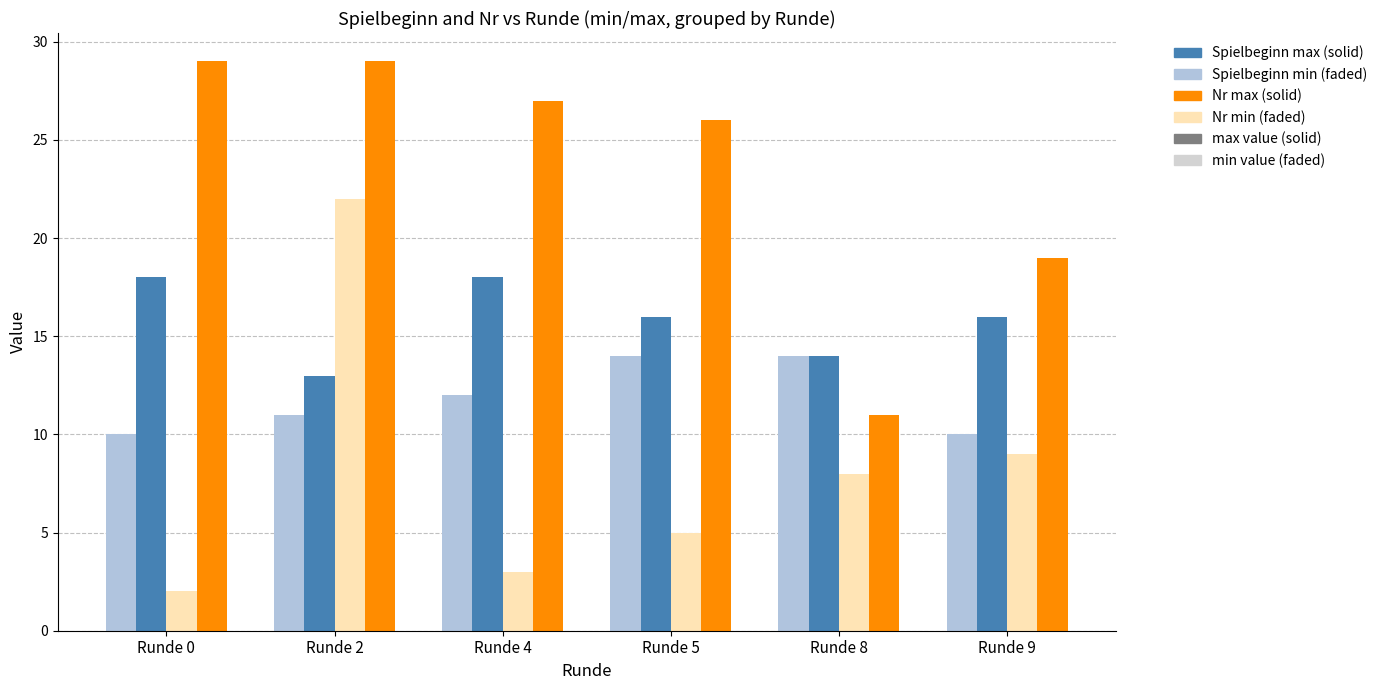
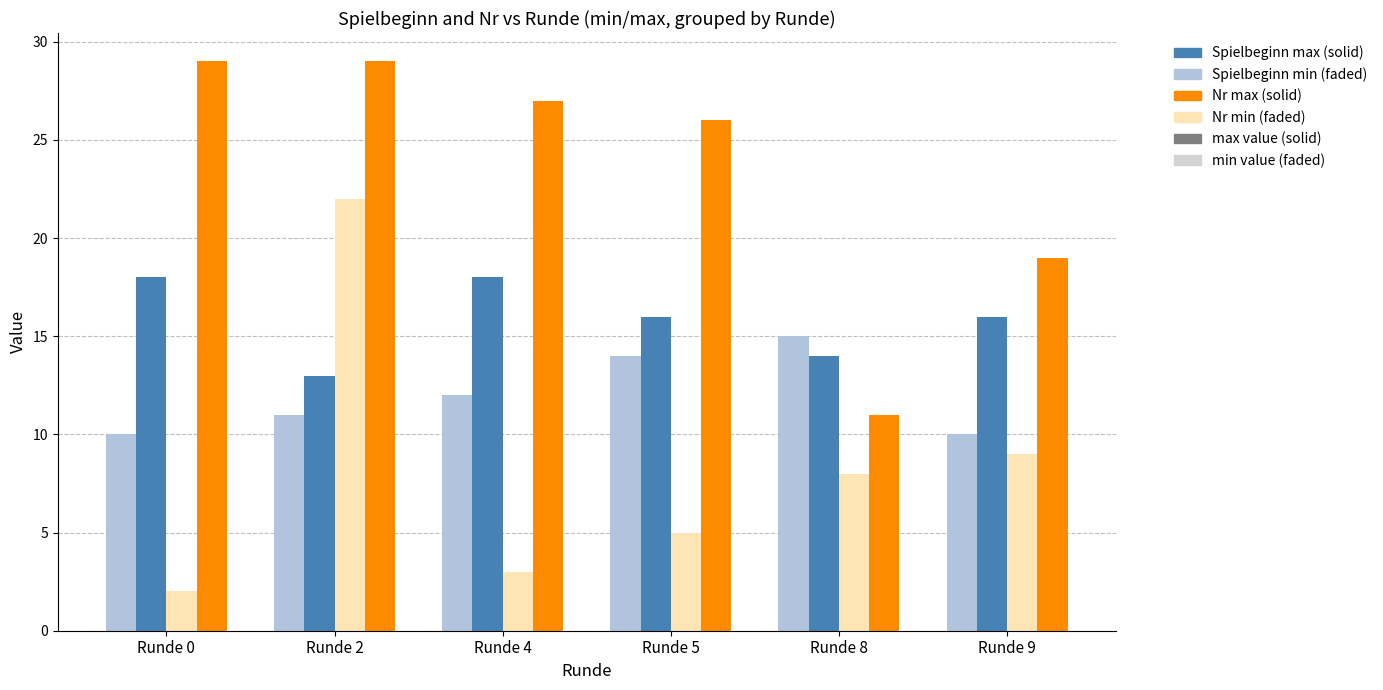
  {
    "Spielbeginn min (faded)": {
      "Runde 0": 10,
      "Runde 2": 11,
      "Runde 4": 12,
      "Runde 5": 14,
-     "Runde 8": 14,
+     "Runde 8": 15,
      "Runde 9": 10
    },
    "Spielbeginn max (solid)": {
      "Runde 0": 18,
      "Runde 2": 13,
      "Runde 4": 18,
      "Runde 5": 16,
      "Runde 8": 14,
      "Runde 9": 16
    },
    "Nr min (faded)": {
      "Runde 0": 2,
      "Runde 2": 22,
      "Runde 4": 3,
      "Runde 5": 5,
      "Runde 8": 8,
      "Runde 9": 9
    },
    "Nr max (solid)": {
      "Runde 0": 29,
      "Runde 2": 29,
      "Runde 4": 27,
      "Runde 5": 26,
      "Runde 8": 11,
      "Runde 9": 19
    }
  }
